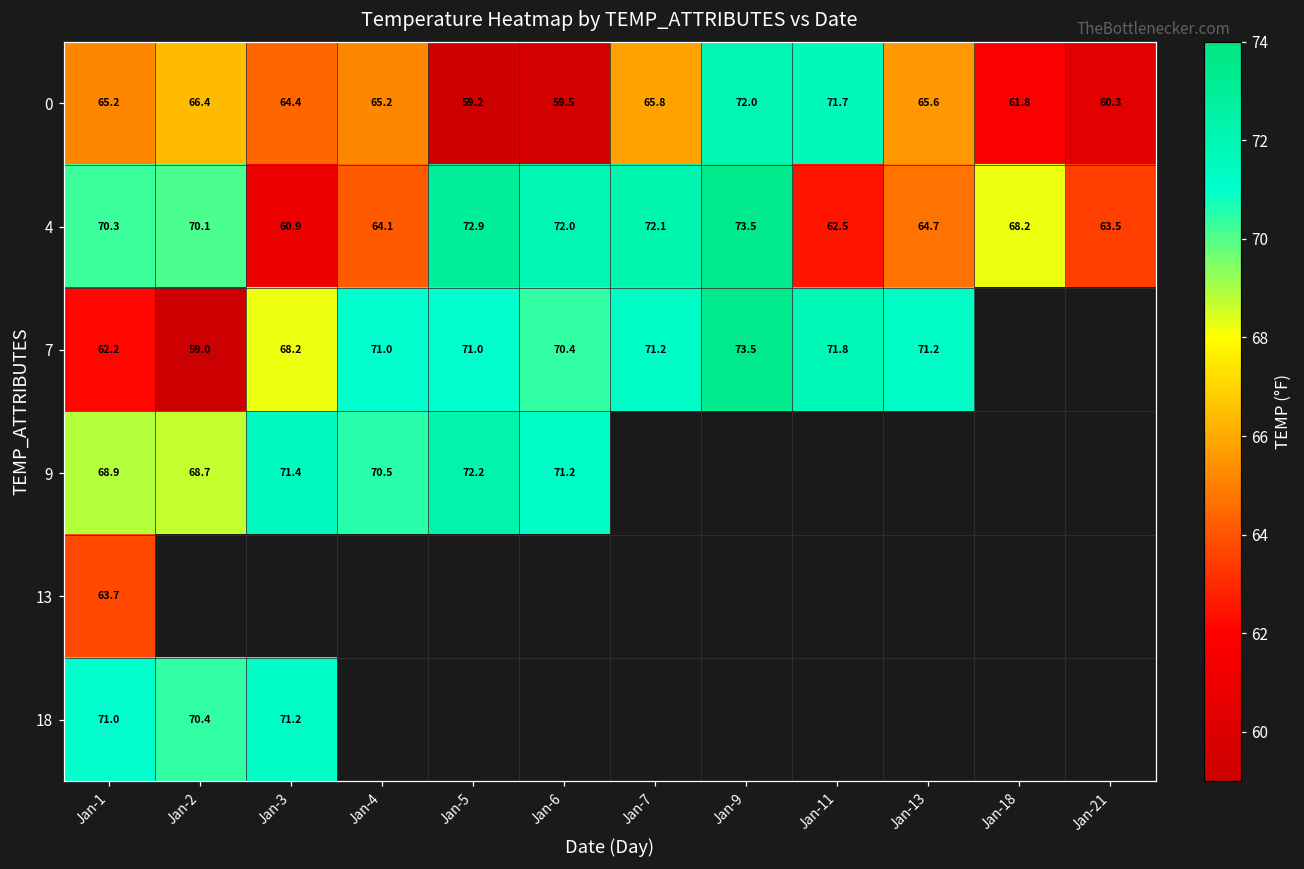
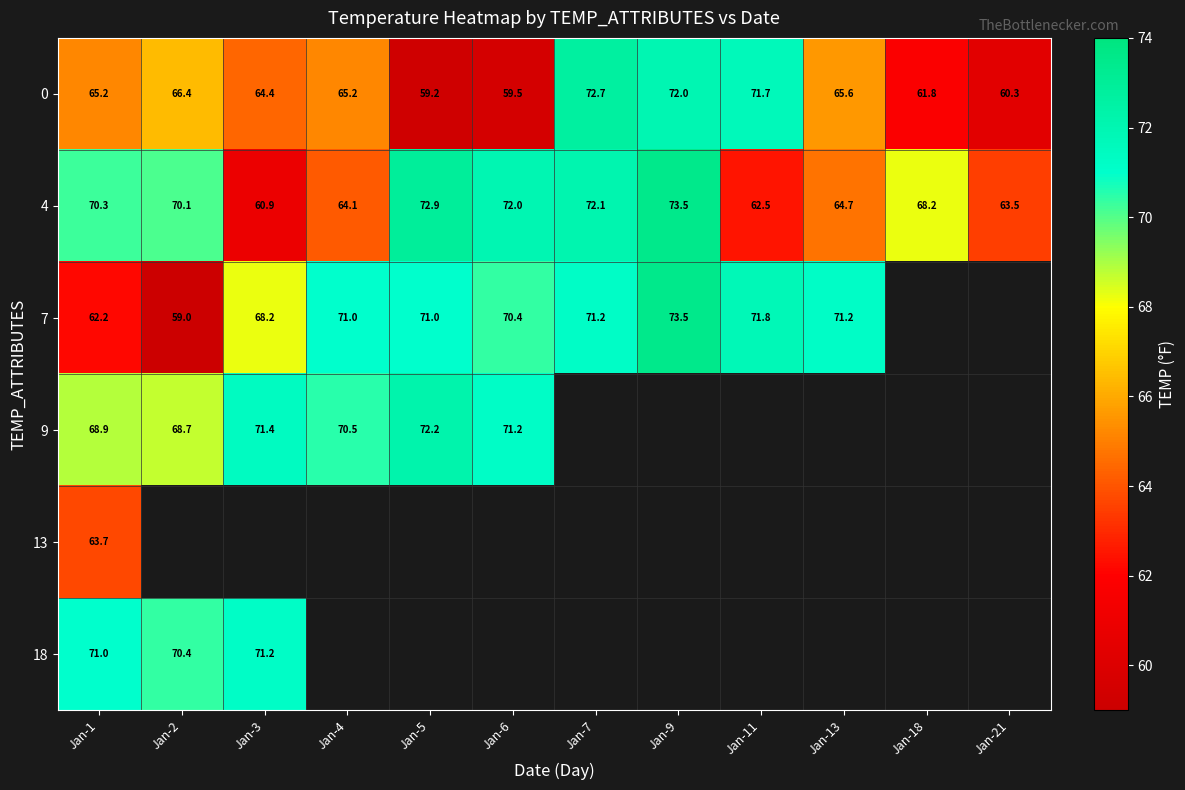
  {
    "0": {
      "Jan-1": 65.2,
      "Jan-2": 66.4,
      "Jan-3": 64.4,
      "Jan-4": 65.2,
      "Jan-5": 59.2,
      "Jan-6": 59.5,
-     "Jan-7": 65.8,
+     "Jan-7": 72.7,
      "Jan-9": 72.0,
      "Jan-11": 71.7,
      "Jan-13": 65.6,
      "Jan-18": 61.8,
      "Jan-21": 60.3
    },
    "4": {
      "Jan-1": 70.3,
      "Jan-2": 70.1,
      "Jan-3": 60.9,
      "Jan-4": 64.1,
      "Jan-5": 72.9,
      "Jan-6": 72.0,
      "Jan-7": 72.1,
      "Jan-9": 73.5,
      "Jan-11": 62.5,
      "Jan-13": 64.7,
      "Jan-18": 68.2,
      "Jan-21": 63.5
    },
    "7": {
      "Jan-1": 62.2,
      "Jan-2": 59.0,
      "Jan-3": 68.2,
      "Jan-4": 71.0,
      "Jan-5": 71.0,
      "Jan-6": 70.4,
      "Jan-7": 71.2,
      "Jan-9": 73.5,
      "Jan-11": 71.8,
      "Jan-13": 71.2
    },
    "9": {
      "Jan-1": 68.9,
      "Jan-2": 68.7,
      "Jan-3": 71.4,
      "Jan-4": 70.5,
      "Jan-5": 72.2,
      "Jan-6": 71.2
    },
    "13": {
      "Jan-1": 63.7
    },
    "18": {
      "Jan-1": 71.0,
      "Jan-2": 70.4,
      "Jan-3": 71.2
    }
  }
